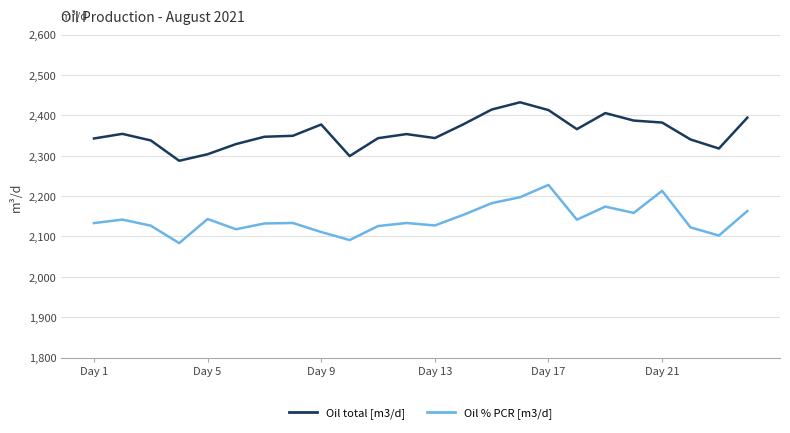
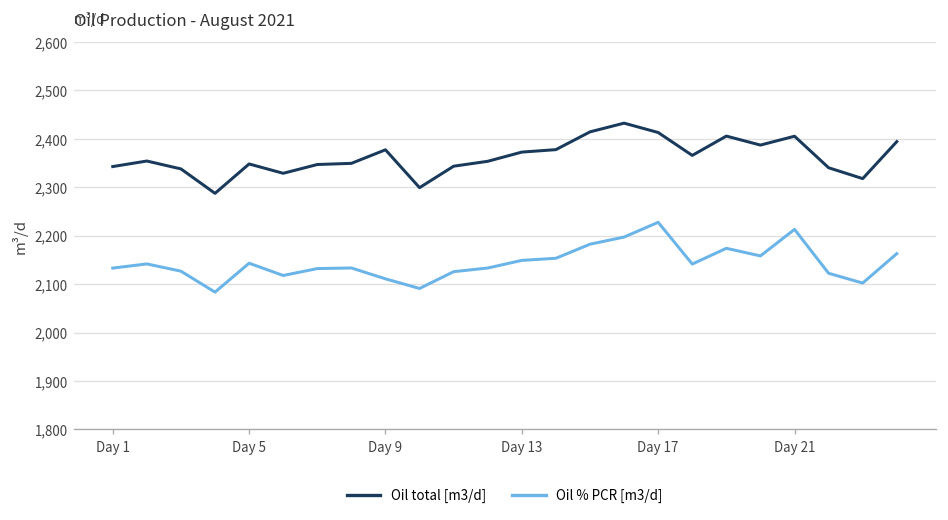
  {
    "Oil total [m3/d]": {
      "Day 1": "2,340",
-     "Day 5": "2,300",
+     "Day 5": "2,350",
      "Day 9": "2,380",
-     "Day 13": "2,340",
+     "Day 13": "2,370",
      "Day 17": "2,410",
-     "Day 21": "2,380"
+     "Day 21": "2,410"
    },
    "Oil % PCR [m3/d]": {
      "Day 1": "2,130",
      "Day 5": "2,140",
      "Day 9": "2,110",
-     "Day 13": "2,130",
+     "Day 13": "2,150",
      "Day 17": "2,230",
      "Day 21": "2,210"
    }
  }
